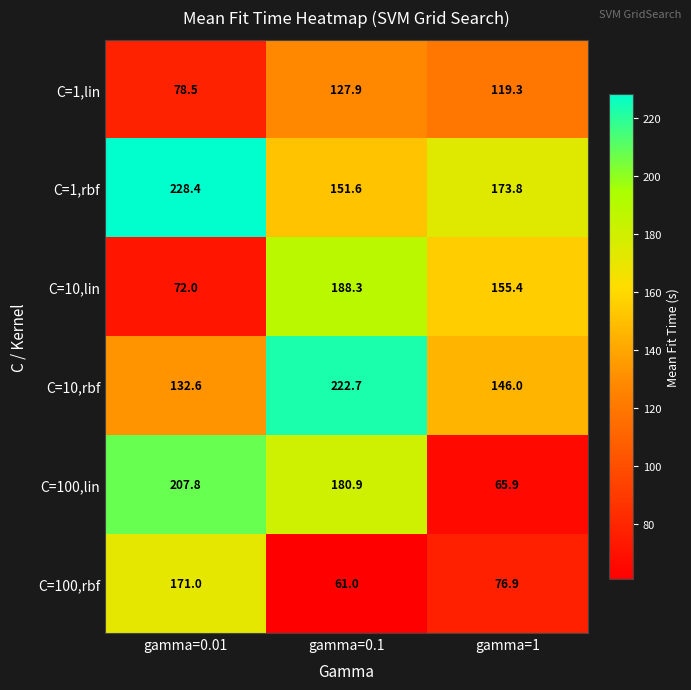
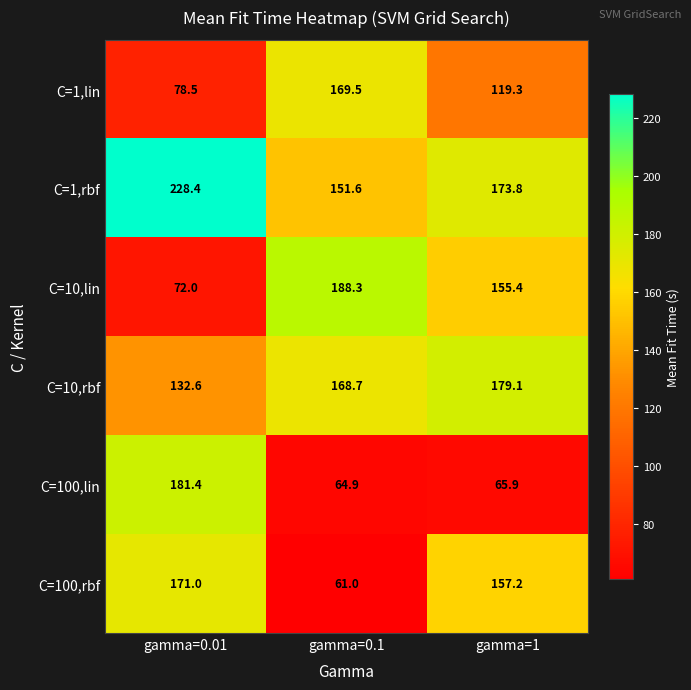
  {
    "C=1,lin": {
      "gamma=0.01": 78.5,
-     "gamma=0.1": 127.9,
+     "gamma=0.1": 169.5,
      "gamma=1": 119.3
    },
    "C=1,rbf": {
      "gamma=0.01": 228.4,
      "gamma=0.1": 151.6,
      "gamma=1": 173.8
    },
    "C=10,lin": {
      "gamma=0.01": 72.0,
      "gamma=0.1": 188.3,
      "gamma=1": 155.4
    },
    "C=10,rbf": {
      "gamma=0.01": 132.6,
-     "gamma=0.1": 222.7,
-     "gamma=1": 146.0
+     "gamma=0.1": 168.7,
+     "gamma=1": 179.1
    },
    "C=100,lin": {
-     "gamma=0.01": 207.8,
-     "gamma=0.1": 180.9,
+     "gamma=0.01": 181.4,
+     "gamma=0.1": 64.9,
      "gamma=1": 65.9
    },
    "C=100,rbf": {
      "gamma=0.01": 171.0,
      "gamma=0.1": 61.0,
-     "gamma=1": 76.9
+     "gamma=1": 157.2
    }
  }
